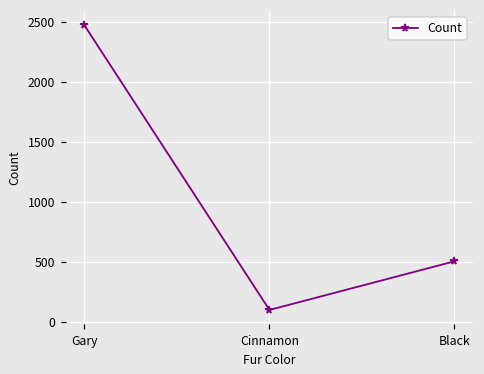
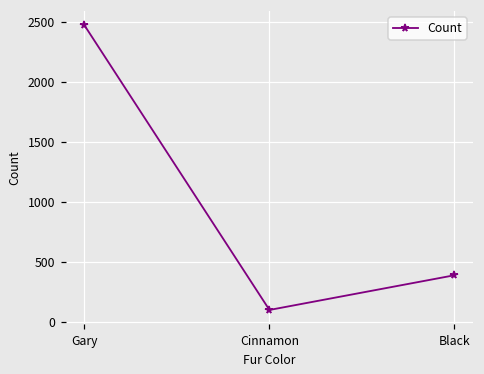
  {
    "Gary": 2470,
    "Cinnamon": 100,
-   "Black": 510
+   "Black": 390
  }
